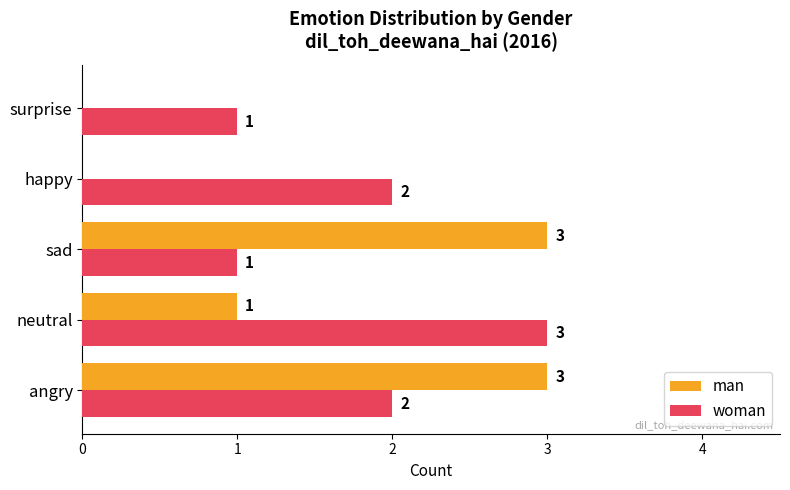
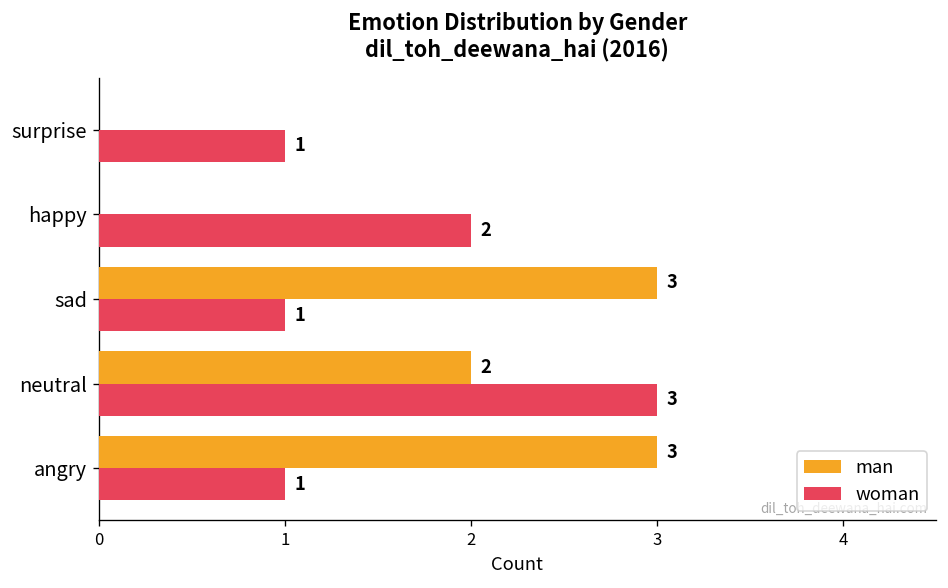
  {
    "man": {
      "sad": 3,
-     "neutral": 1,
+     "neutral": 2,
      "angry": 3
    },
    "woman": {
      "surprise": 1,
      "happy": 2,
      "sad": 1,
      "neutral": 3,
-     "angry": 2
+     "angry": 1
    }
  }
